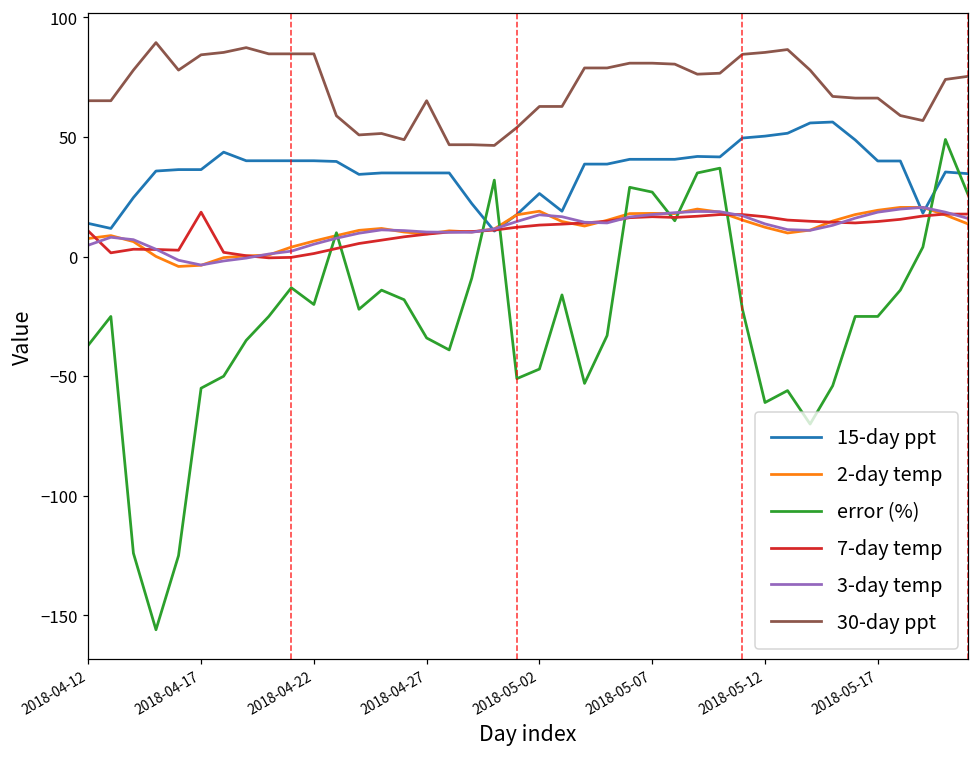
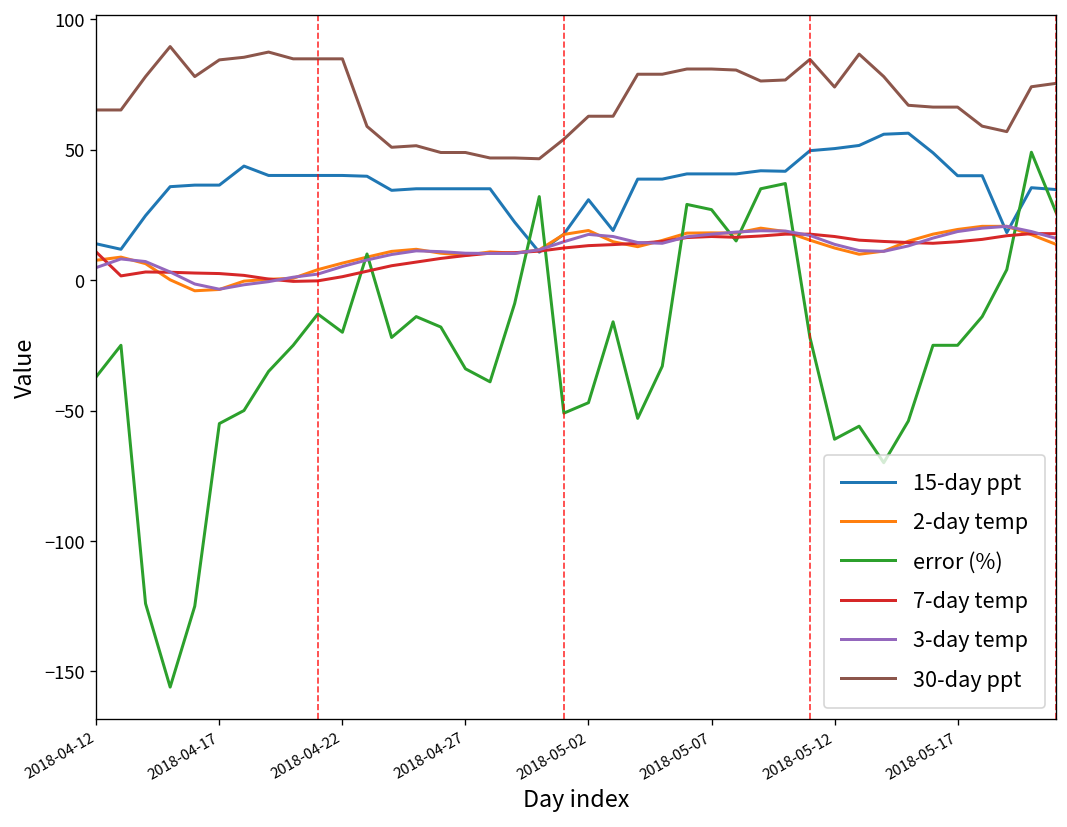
  {
    "15-day ppt": {
      "2018-04-12": 14,
      "2018-04-17": 36,
      "2018-04-22": 40,
      "2018-04-27": 35,
-     "2018-05-02": 26,
+     "2018-05-02": 31,
      "2018-05-07": 41,
      "2018-05-12": 50,
      "2018-05-17": 40
    },
    "2-day temp": {
      "2018-04-12": 8,
      "2018-04-22": 7,
      "2018-05-02": 19,
      "2018-05-12": 12
    },
    "error (%)": {
      "2018-04-12": -37,
      "2018-04-17": -55,
      "2018-04-22": -20,
      "2018-04-27": -34,
      "2018-05-02": -47,
      "2018-05-07": 27,
      "2018-05-12": -61,
      "2018-05-17": -25
    },
    "7-day temp": {
      "2018-04-12": 11,
-     "2018-04-17": 19,
+     "2018-04-17": 3,
      "2018-04-22": 1,
      "2018-05-02": 13,
      "2018-05-12": 17,
      "2018-05-17": 15
    },
    "3-day temp": {
      "2018-04-12": 5,
      "2018-04-22": 5,
      "2018-05-02": 18,
      "2018-05-12": 14
    },
    "30-day ppt": {
      "2018-04-12": 65,
      "2018-04-17": 84,
      "2018-04-22": 85,
-     "2018-04-27": 65,
+     "2018-04-27": 49,
      "2018-05-02": 63,
      "2018-05-07": 81,
-     "2018-05-12": 85,
+     "2018-05-12": 74,
      "2018-05-17": 66
    }
  }
